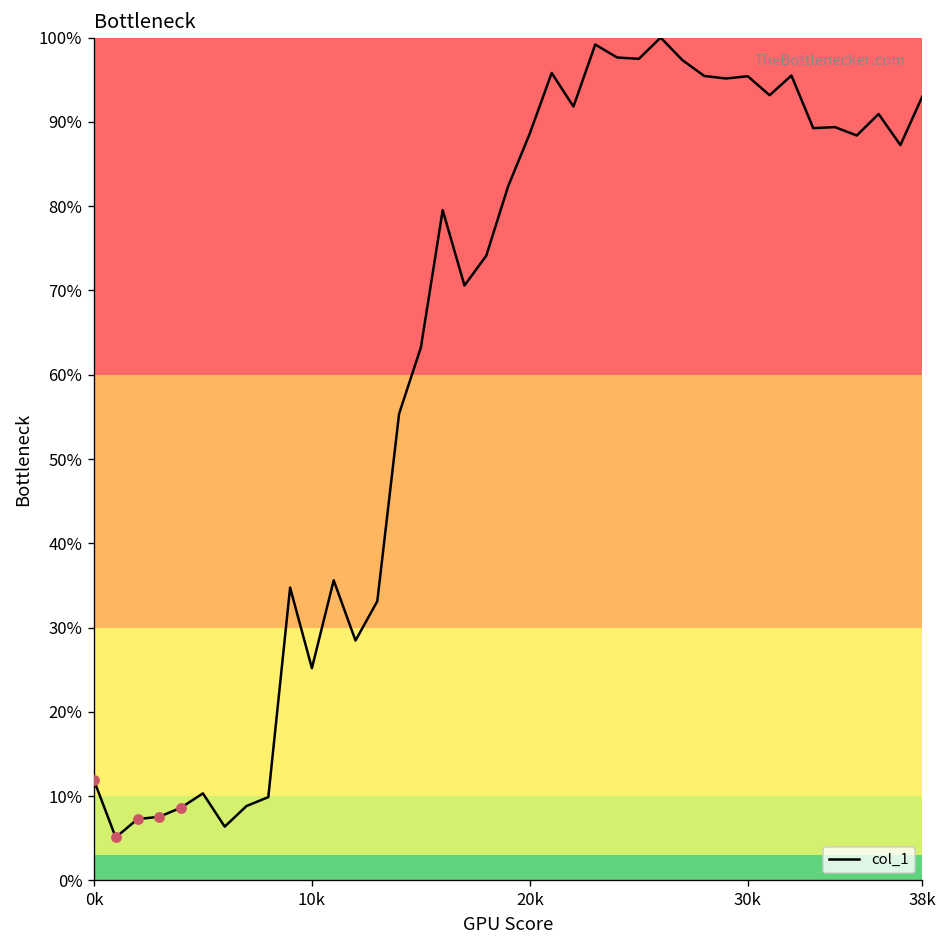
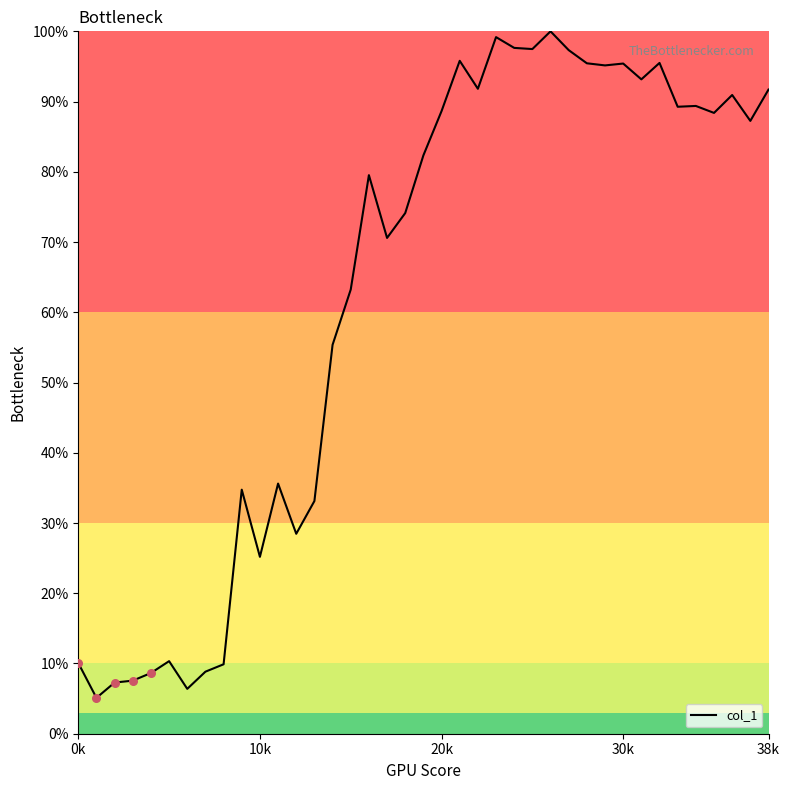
  {
    "col_1": {
-     "0k": "12%",
+     "0k": "10%",
      "10k": "25%",
      "20k": "89%",
      "30k": "95%",
-     "38k": "93%"
+     "38k": "92%"
    }
  }
